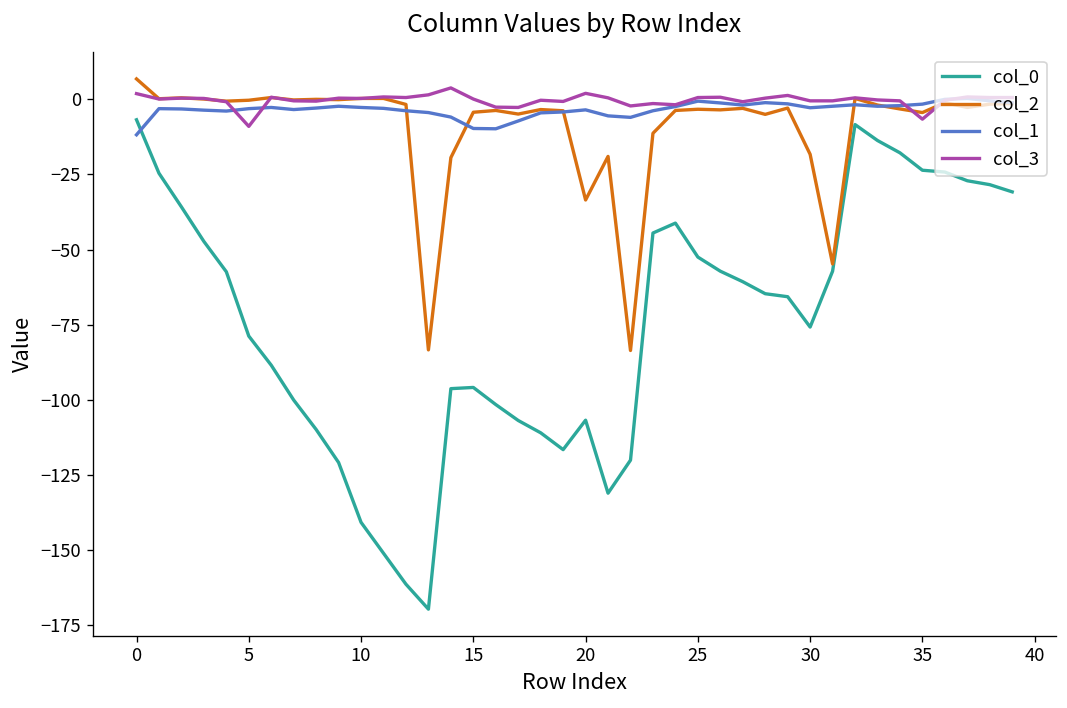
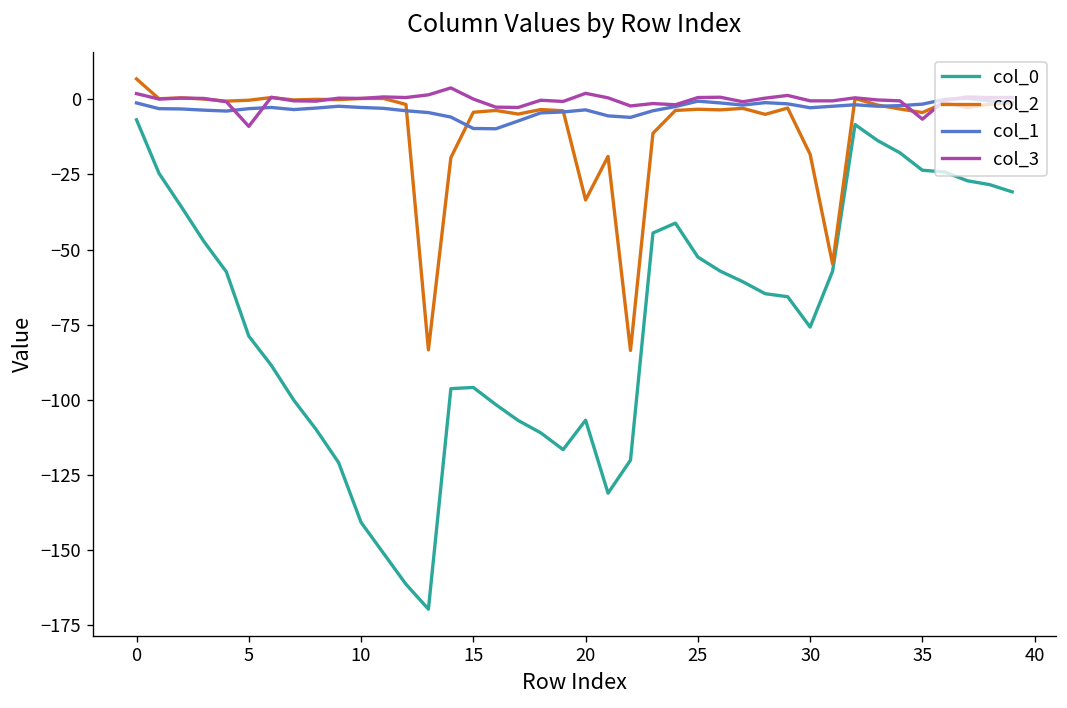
  {
    "col_0": {
      "0": -7,
      "5": -79,
      "10": -141,
      "15": -96,
      "20": -107,
      "25": -53,
      "30": -76,
      "35": -24
    },
    "col_2": {
      "0": 7,
      "5": 0,
      "15": -4,
      "20": -34,
      "25": -3,
      "30": -18,
      "35": -4
    },
    "col_1": {
-     "0": -12,
+     "0": -1,
      "5": -3,
      "10": -3,
      "15": -10,
      "20": -4,
      "25": -1,
      "30": -3,
      "35": -2
    },
    "col_3": {
      "0": 2,
      "5": -9,
      "15": 0,
      "20": 2,
      "25": 1,
      "30": -1,
      "35": -7
    }
  }
